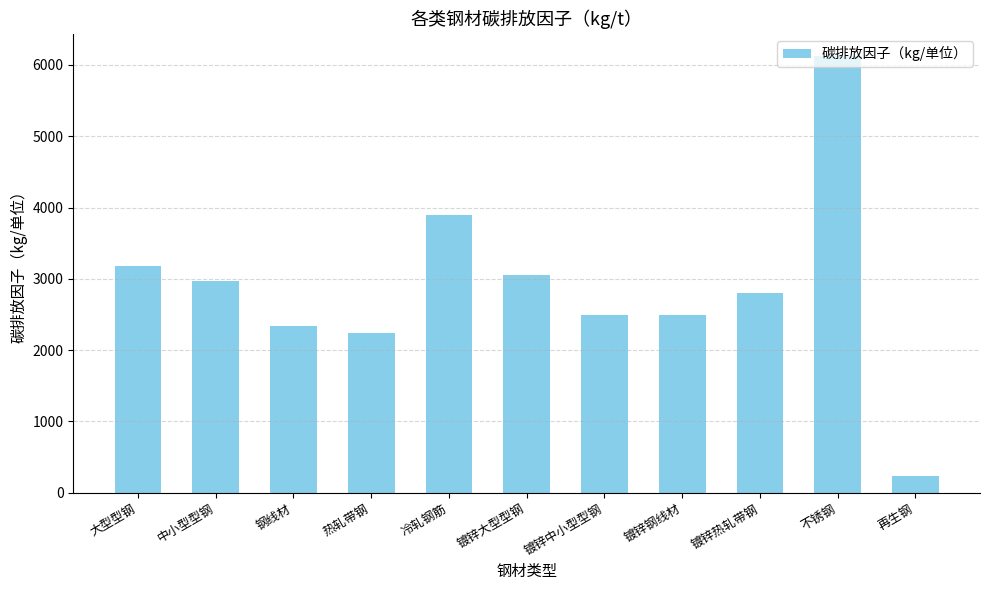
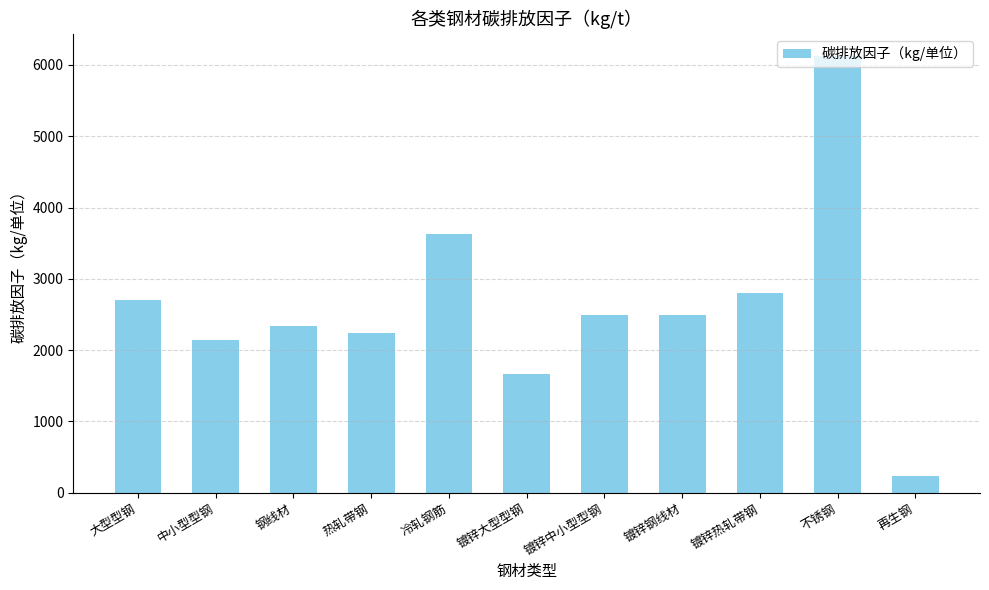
  {
-   "大型型钢": 3200,
-   "中小型型钢": 3000,
+   "大型型钢": 2700,
+   "中小型型钢": 2100,
    "钢线材": 2300,
    "热轧带钢": 2200,
-   "冷轧钢筋": 3900,
-   "镀锌大型型钢": 3100,
+   "冷轧钢筋": 3600,
+   "镀锌大型型钢": 1700,
    "镀锌中小型型钢": 2500,
    "镀锌钢线材": 2500,
    "镀锌热轧带钢": 2800,
    "再生钢": 200
  }
